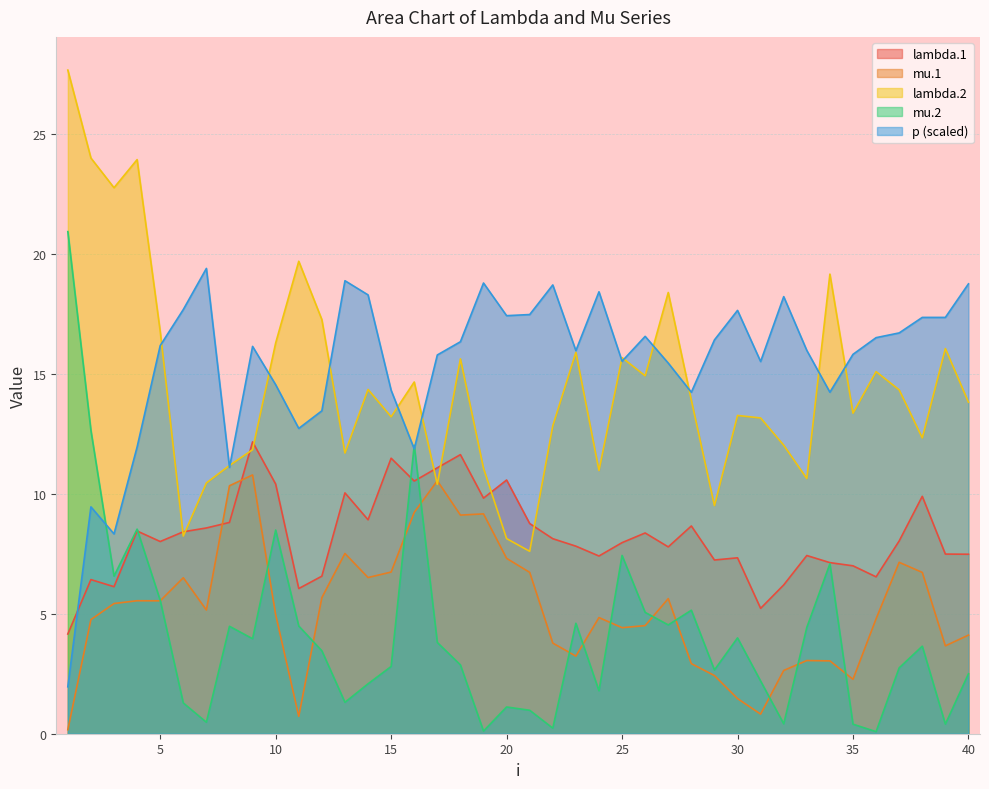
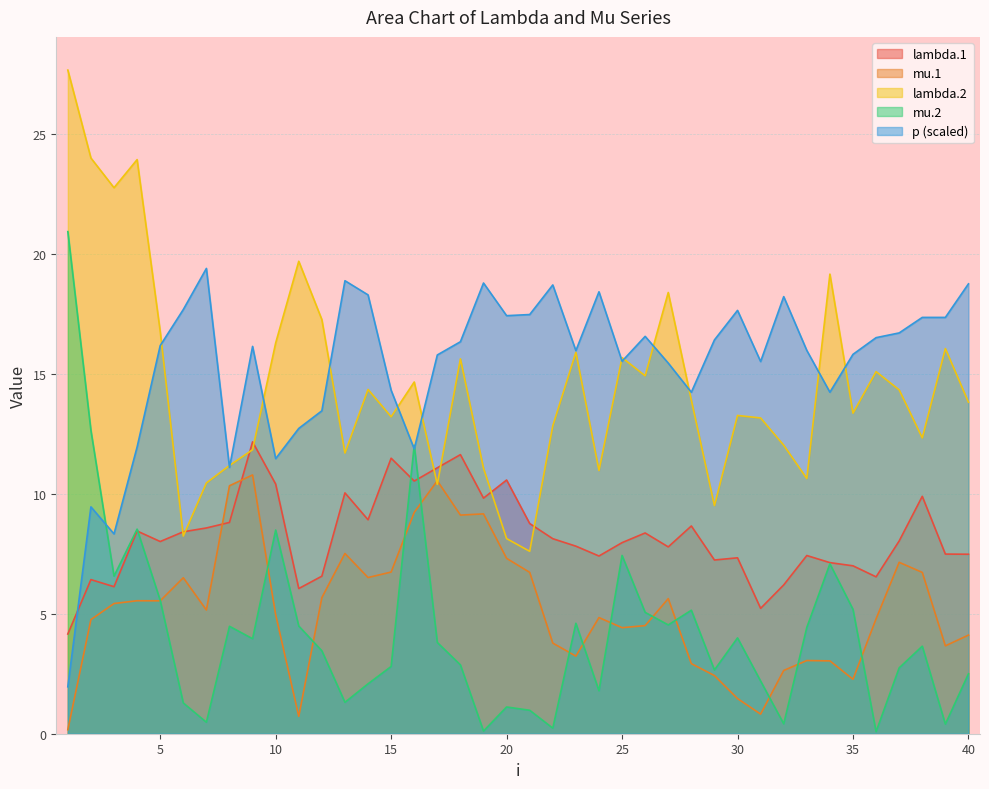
  {
    "mu.2": {
      "10": 8.5,
      "15": 2.8,
      "20": 1.1,
      "25": 7.4,
      "30": 4.0,
-     "35": 0.4,
+     "35": 5.2,
      "40": 2.5
    },
    "p (scaled)": {
      "5": 16.2,
-     "10": 14.5,
+     "10": 11.5,
      "15": 14.3,
      "20": 17.4,
      "25": 15.5,
      "30": 17.6,
      "35": 15.8,
      "40": 18.7
    }
  }
